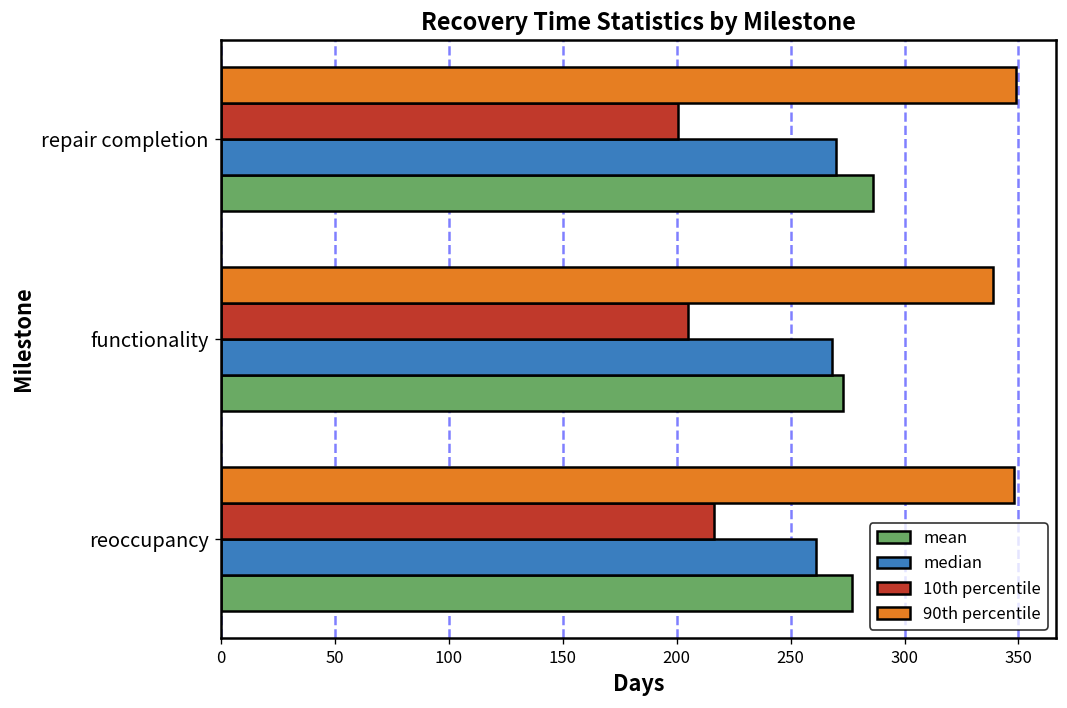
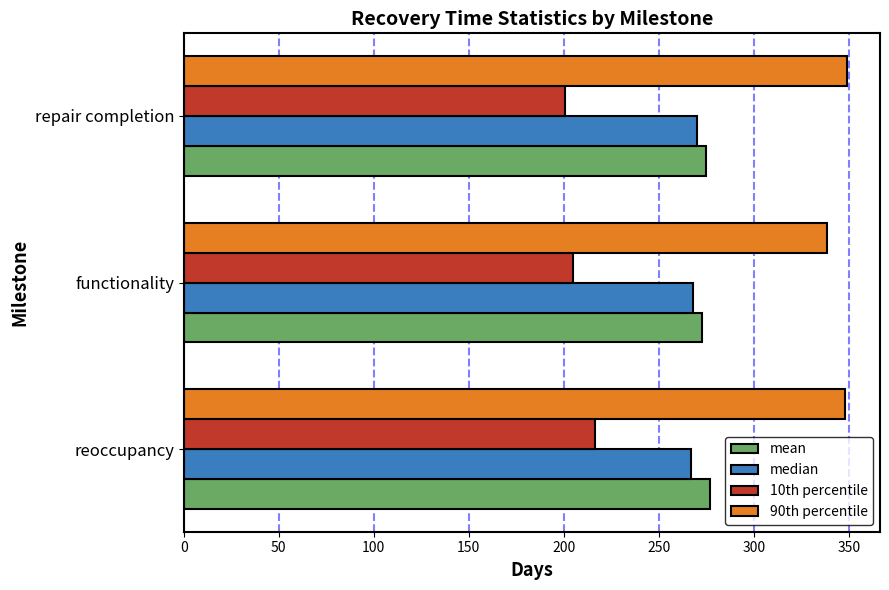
  {
    "mean": {
-     "repair completion": 286,
+     "repair completion": 275,
      "functionality": 273,
      "reoccupancy": 277
    },
    "median": {
      "repair completion": 270,
      "functionality": 268,
-     "reoccupancy": 261
+     "reoccupancy": 267
    },
    "10th percentile": {
      "repair completion": 201,
      "functionality": 205,
      "reoccupancy": 216
    },
    "90th percentile": {
      "repair completion": 349,
      "functionality": 339,
      "reoccupancy": 348
    }
  }
